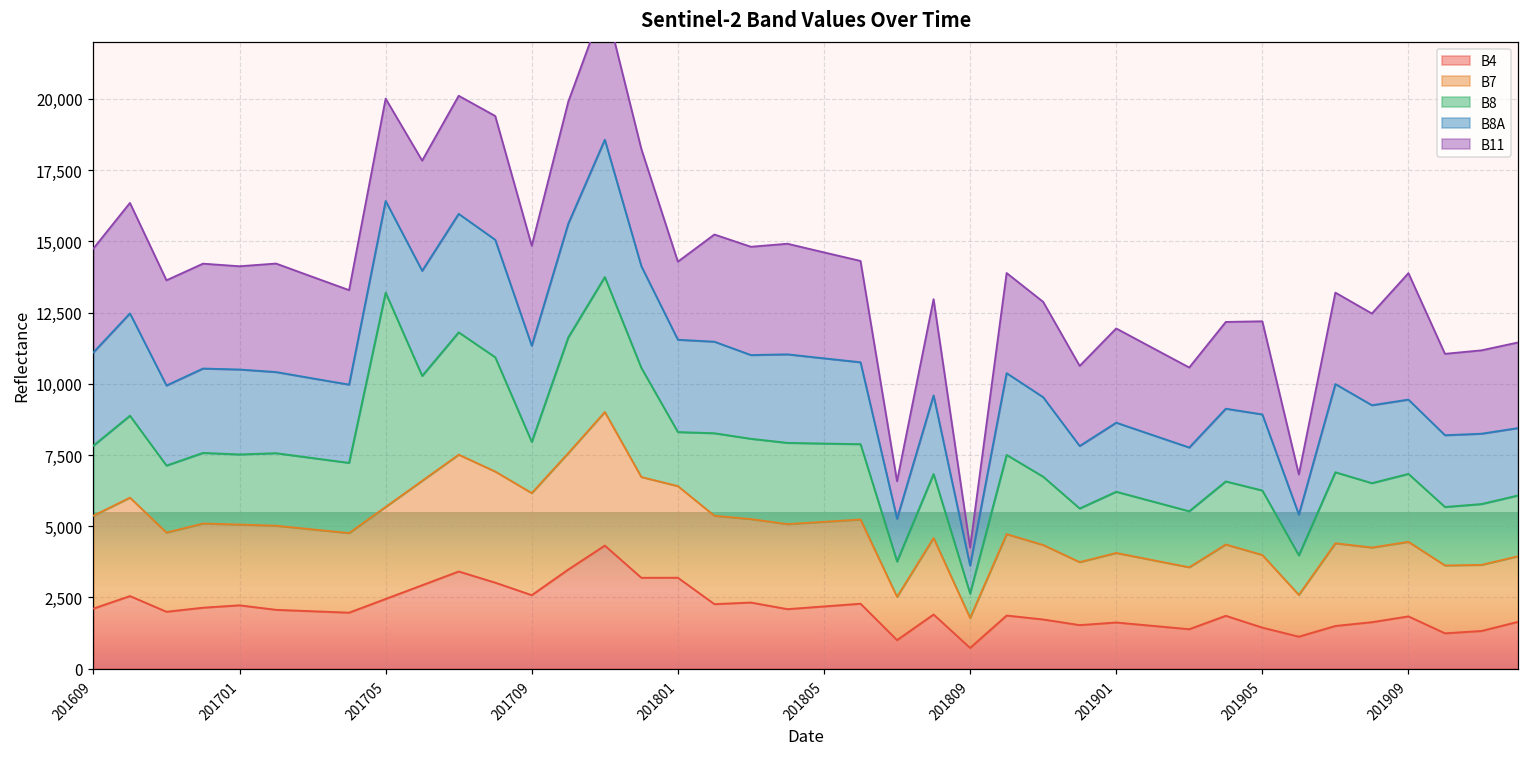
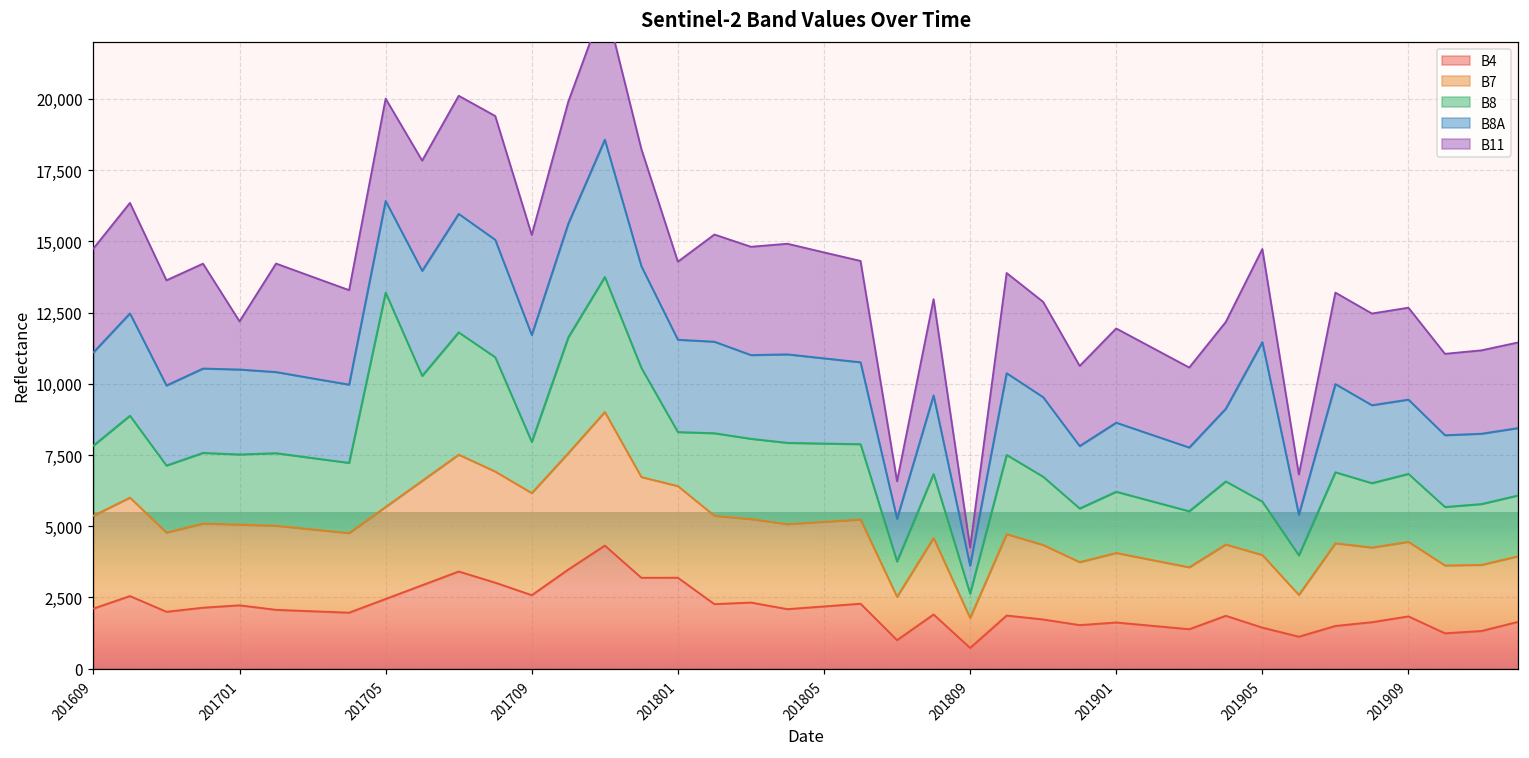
  {
    "B8": {
      "201609": "2,500",
      "201701": "2,500",
      "201705": "7,500",
      "201709": "1,800",
      "201801": "1,900",
      "201805": "2,700",
      "201809": "900",
      "201901": "2,100",
-     "201905": "2,300",
+     "201905": "1,900",
      "201909": "2,400"
    },
    "B8A": {
      "201609": "3,300",
      "201701": "3,000",
      "201705": "3,200",
-     "201709": "3,400",
+     "201709": "3,800",
      "201801": "3,200",
      "201805": "3,000",
      "201809": "1,000",
      "201901": "2,400",
-     "201905": "2,700",
+     "201905": "5,600",
      "201909": "2,600"
    },
    "B11": {
      "201609": "3,600",
-     "201701": "3,600",
+     "201701": "1,700",
      "201705": "3,600",
      "201709": "3,500",
      "201801": "2,700",
      "201805": "3,700",
      "201809": "600",
      "201901": "3,300",
      "201905": "3,300",
-     "201909": "4,400"
+     "201909": "3,200"
    }
  }
